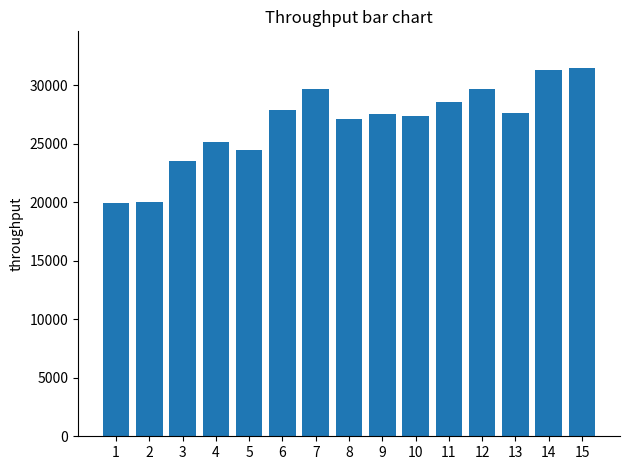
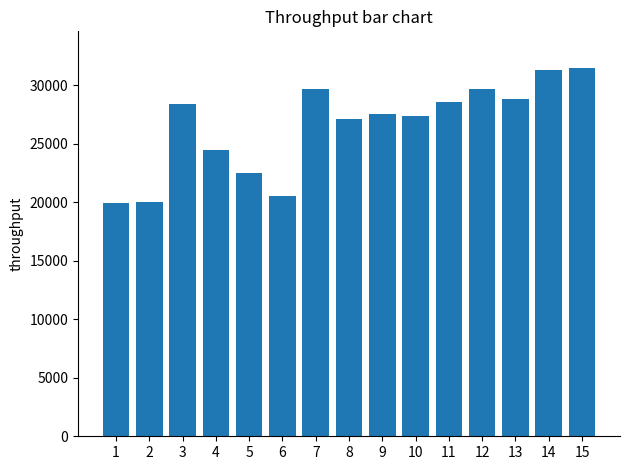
  {
    "1": 20000,
    "2": 20000,
-   "3": 23500,
-   "4": 25100,
-   "5": 24500,
-   "6": 27900,
+   "3": 28400,
+   "4": 24400,
+   "5": 22500,
+   "6": 20600,
    "7": 29700,
    "8": 27100,
    "9": 27500,
    "10": 27400,
    "11": 28600,
    "12": 29700,
-   "13": 27600,
+   "13": 28900,
    "14": 31300,
    "15": 31500
  }
